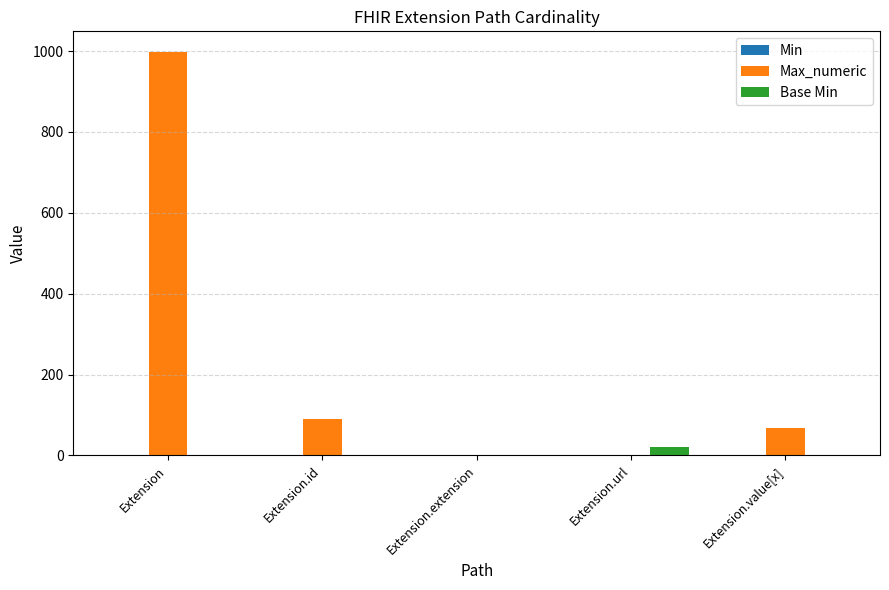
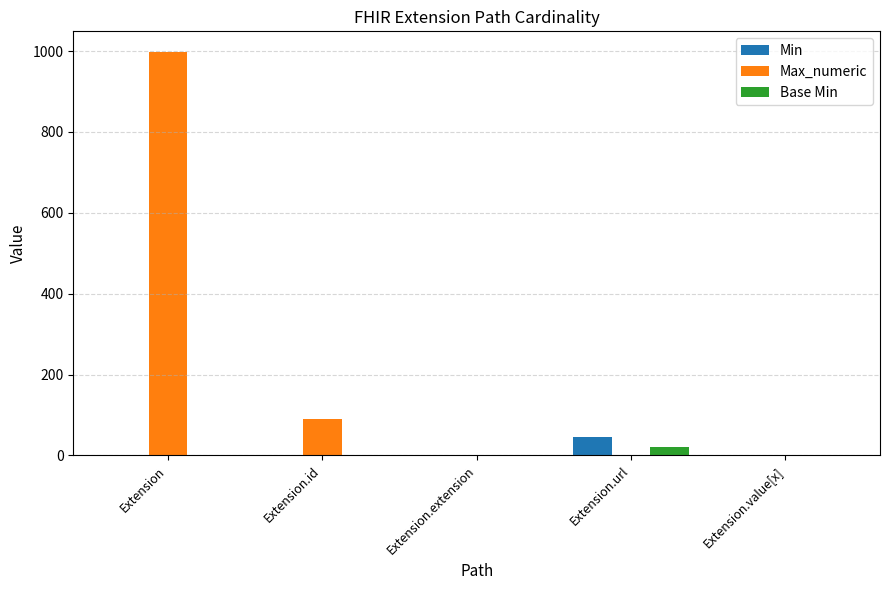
  {
    "Min": {
      "Extension": 0,
      "Extension.id": 0,
      "Extension.extension": 0,
-     "Extension.url": 0,
+     "Extension.url": 50,
      "Extension.value[x]": 0
    },
    "Max_numeric": {
      "Extension": 1000,
      "Extension.id": 90,
      "Extension.extension": 0,
-     "Extension.value[x]": 70
+     "Extension.value[x]": 0
    },
    "Base Min": {
      "Extension": 0,
      "Extension.id": 0,
      "Extension.extension": 0,
      "Extension.url": 20,
      "Extension.value[x]": 0
    }
  }
